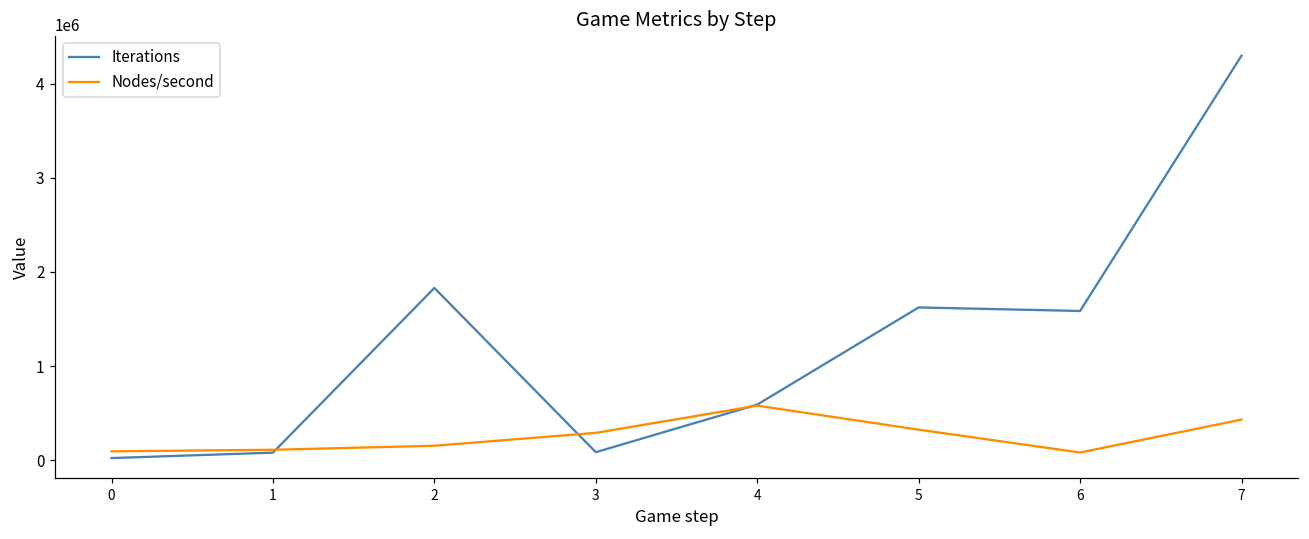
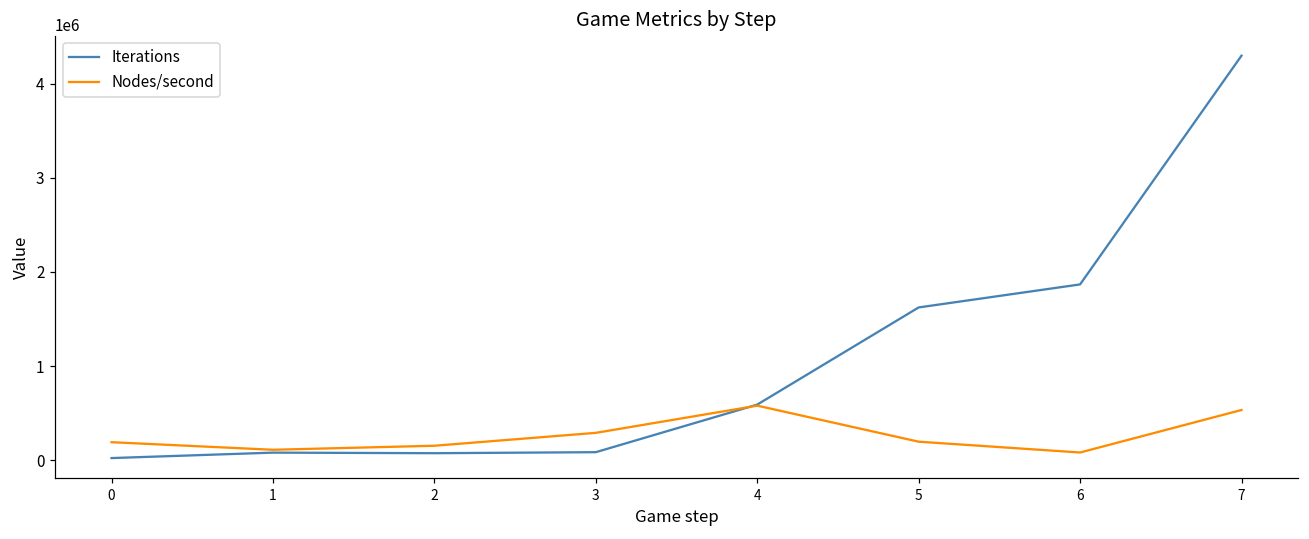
  {
    "Iterations": {
      "0": 0,
      "1": 100000,
-     "2": 1800000,
+     "2": 100000,
      "3": 100000,
      "5": 1600000,
-     "6": 1600000,
+     "6": 1900000,
      "7": 4300000
    },
    "Nodes/second": {
-     "0": 100000,
+     "0": 200000,
      "1": 100000,
      "2": 200000,
      "3": 300000,
-     "5": 300000,
+     "5": 200000,
      "6": 100000,
-     "7": 400000
+     "7": 500000
    }
  }
